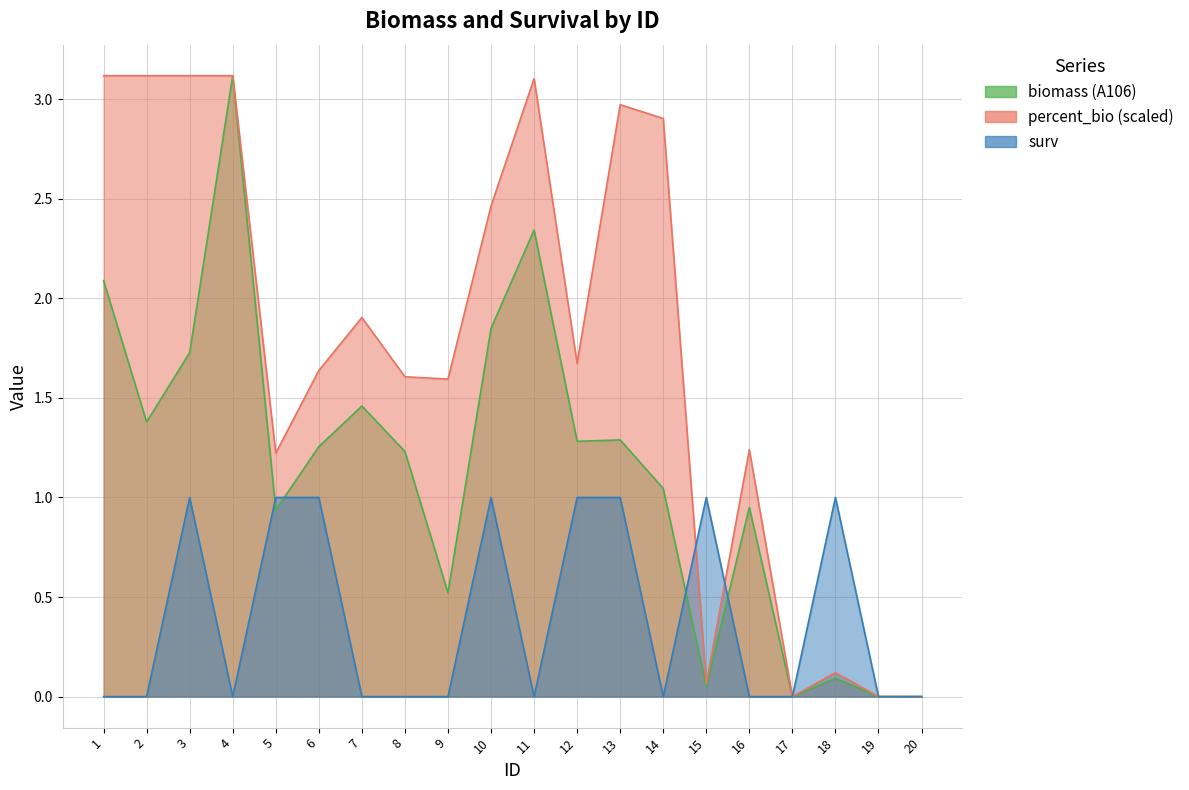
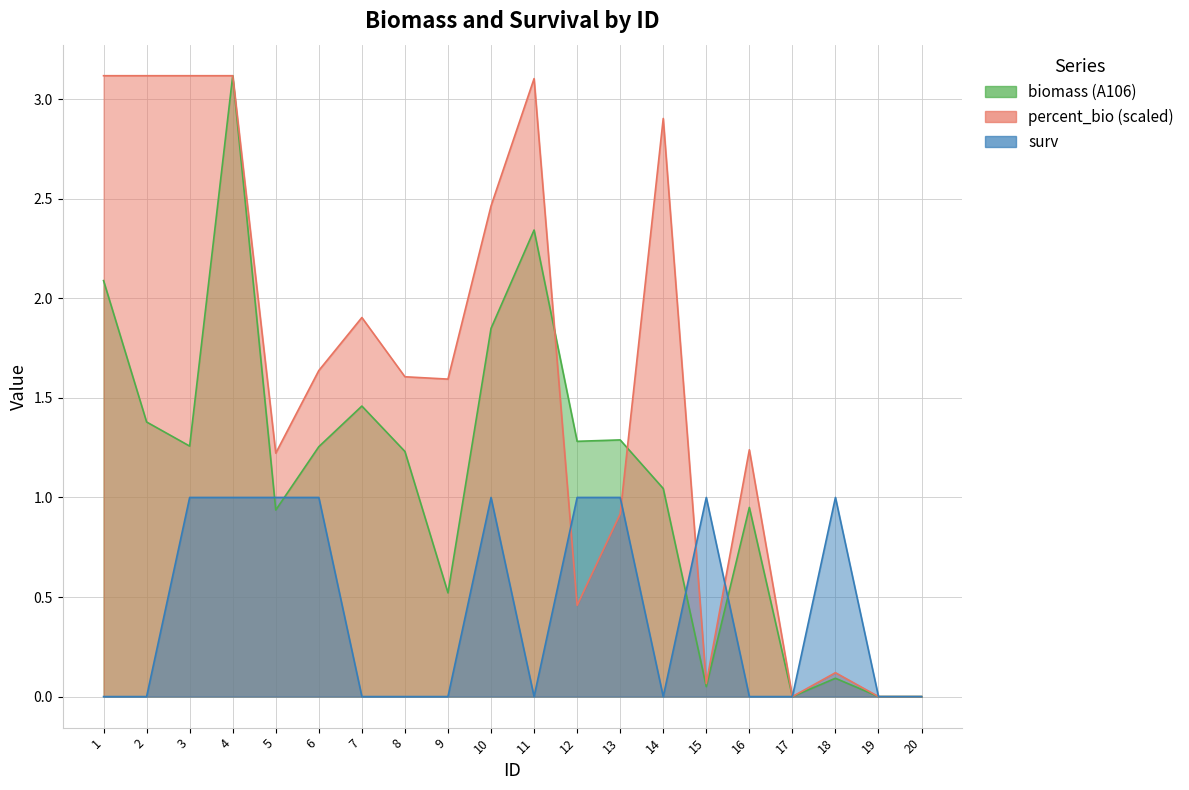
  {
    "biomass (A106)": {
      "1": 2.09,
      "2": 1.38,
-     "3": 1.73,
+     "3": 1.26,
      "5": 0.94,
      "6": 1.26,
      "7": 1.46,
      "8": 1.23,
      "9": 0.52,
      "10": 1.85,
      "11": 2.34,
      "12": 1.28,
      "13": 1.29,
      "14": 1.05,
      "15": 0.05,
      "16": 0.95,
      "18": 0.09
    },
    "percent_bio (scaled)": {
      "1": 3.12,
      "2": 3.12,
      "3": 3.12,
      "5": 1.22,
      "6": 1.64,
      "7": 1.90,
      "8": 1.61,
      "9": 1.59,
      "10": 2.46,
      "11": 3.10,
-     "12": 1.67,
-     "13": 2.97,
+     "12": 0.46,
+     "13": 0.92,
      "14": 2.90,
      "15": 0.07,
      "16": 1.24,
      "18": 0.12
    },
    "surv": {
      "1": 0,
      "2": 0,
      "3": 1,
-     "4": 0,
+     "4": 1,
      "5": 1,
      "6": 1,
      "7": 0,
      "8": 0,
      "9": 0,
      "10": 1,
      "11": 0,
      "12": 1,
      "13": 1,
      "14": 0,
      "15": 1,
      "16": 0,
      "18": 1
    }
  }
